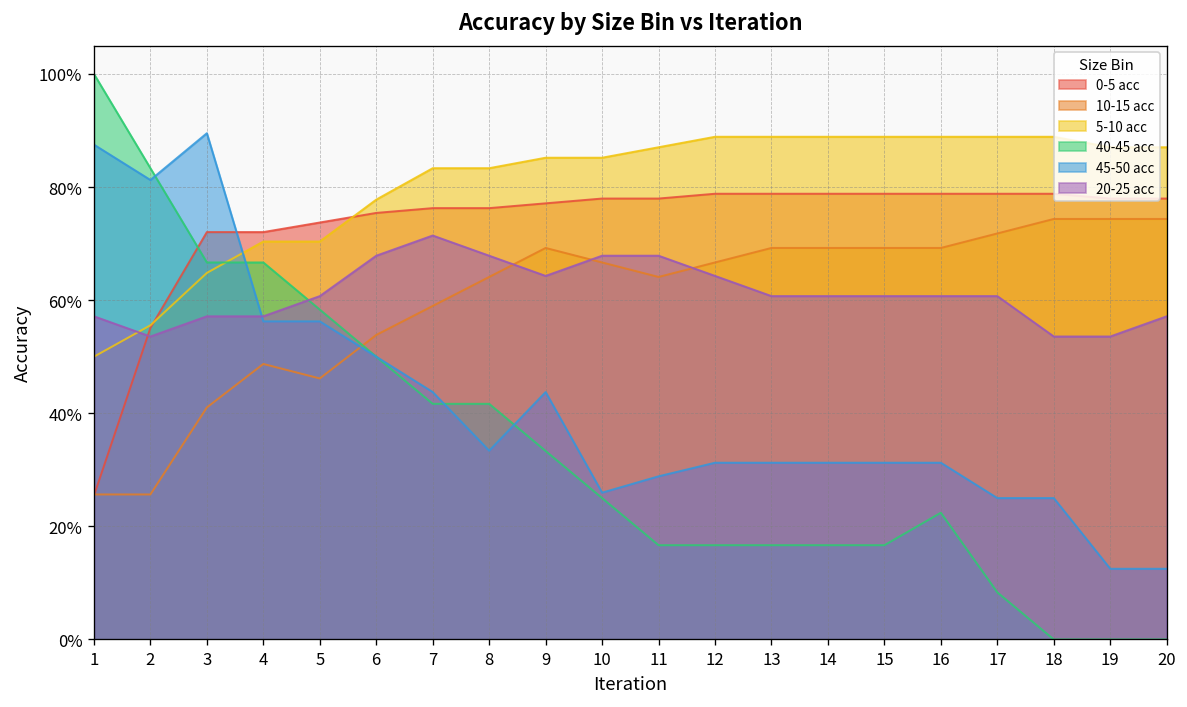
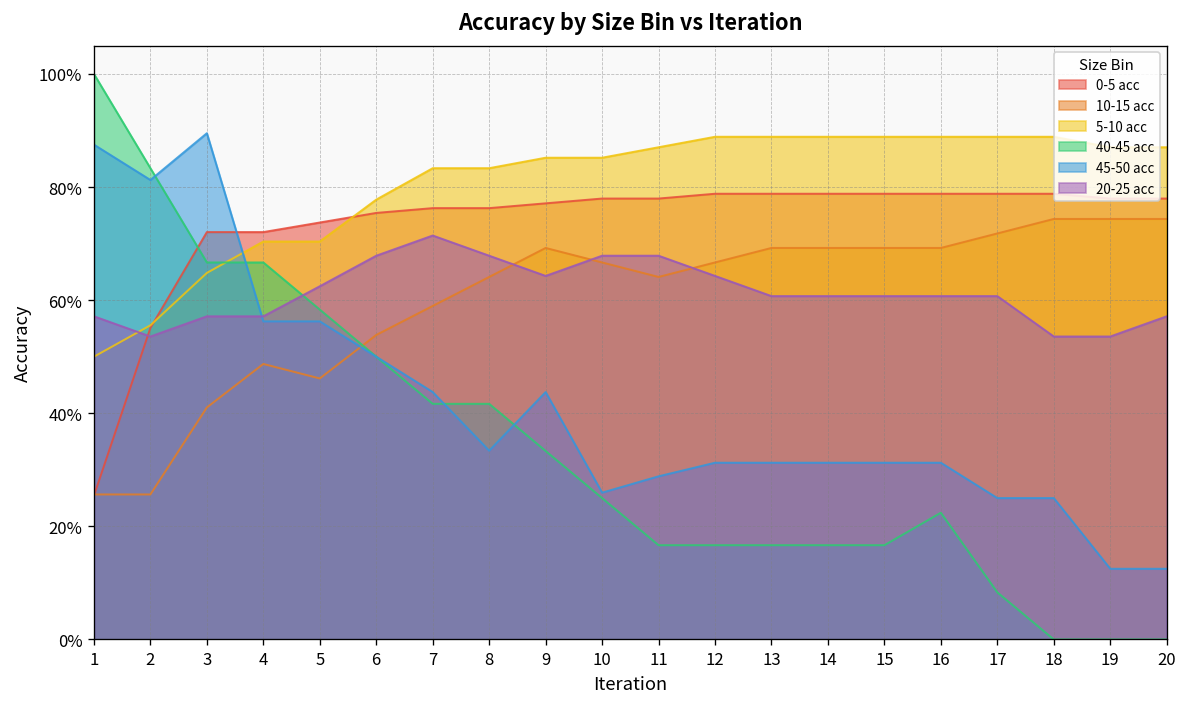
  {
    "5-10 acc": {
      "1": "50%",
      "3": "65%",
      "4": "70%",
      "5": "70%",
      "6": "78%",
      "7": "83%",
      "8": "83%",
      "9": "85%",
      "10": "85%",
      "11": "87%",
      "12": "89%",
      "13": "89%",
      "14": "89%",
      "15": "89%",
      "16": "89%",
      "17": "89%",
      "20": "87%"
    },
    "40-45 acc": {
      "1": "100%",
      "2": "83%",
      "3": "67%",
      "4": "67%",
      "5": "58%",
      "7": "42%",
      "8": "42%",
      "9": "33%",
      "10": "25%",
      "11": "17%",
      "12": "17%",
      "13": "17%",
      "14": "17%",
      "15": "17%",
      "16": "22%",
      "17": "8%",
      "18": "0%",
      "19": "0%",
      "20": "0%"
    },
    "45-50 acc": {
      "1": "88%",
      "2": "81%",
      "3": "90%",
      "4": "56%",
      "5": "56%",
      "7": "44%",
      "8": "33%",
      "9": "44%",
      "10": "26%",
      "11": "29%",
      "12": "31%",
      "13": "31%",
      "14": "31%",
      "15": "31%",
      "16": "31%",
      "17": "25%",
      "18": "25%",
      "19": "13%",
      "20": "13%"
    },
    "20-25 acc": {
      "1": "57%",
      "2": "54%",
      "3": "57%",
      "4": "57%",
-     "5": "61%",
+     "5": "62%",
      "6": "68%",
      "7": "71%",
      "8": "68%",
      "9": "64%",
      "10": "68%",
      "11": "68%",
      "12": "64%",
      "13": "61%",
      "14": "61%",
      "15": "61%",
      "16": "61%",
      "17": "61%",
      "18": "54%",
      "19": "54%",
      "20": "57%"
    }
  }
